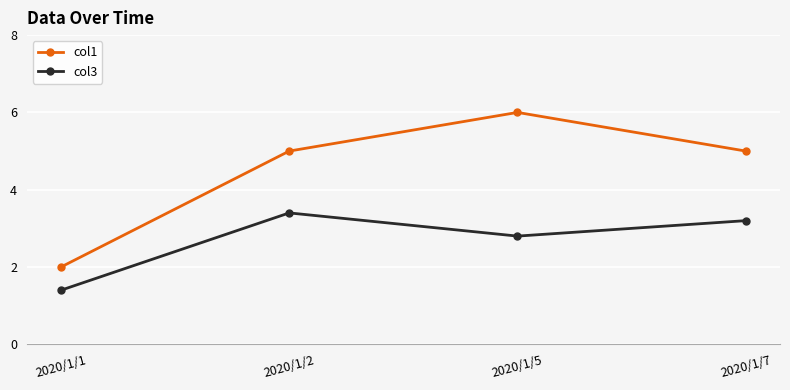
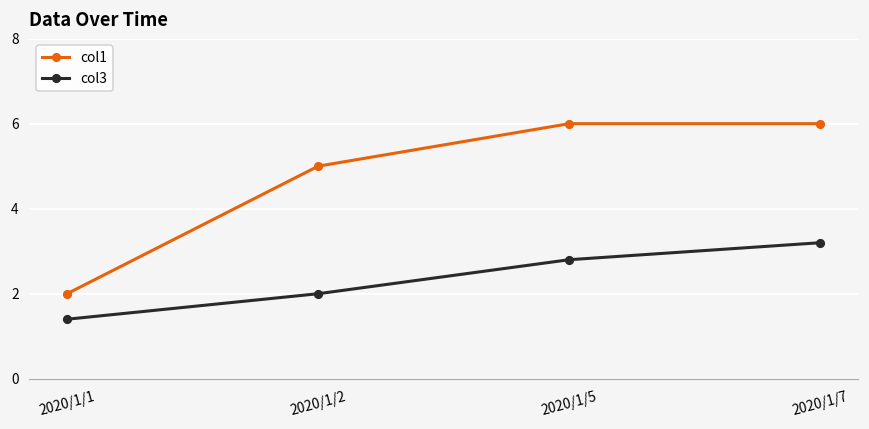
  {
    "col1": {
      "2020/1/1": 2,
      "2020/1/2": 5,
      "2020/1/5": 6,
-     "2020/1/7": 5
+     "2020/1/7": 6
    },
    "col3": {
      "2020/1/1": 1.4,
-     "2020/1/2": 3.4,
+     "2020/1/2": 2.0,
      "2020/1/5": 2.8,
      "2020/1/7": 3.2
    }
  }
